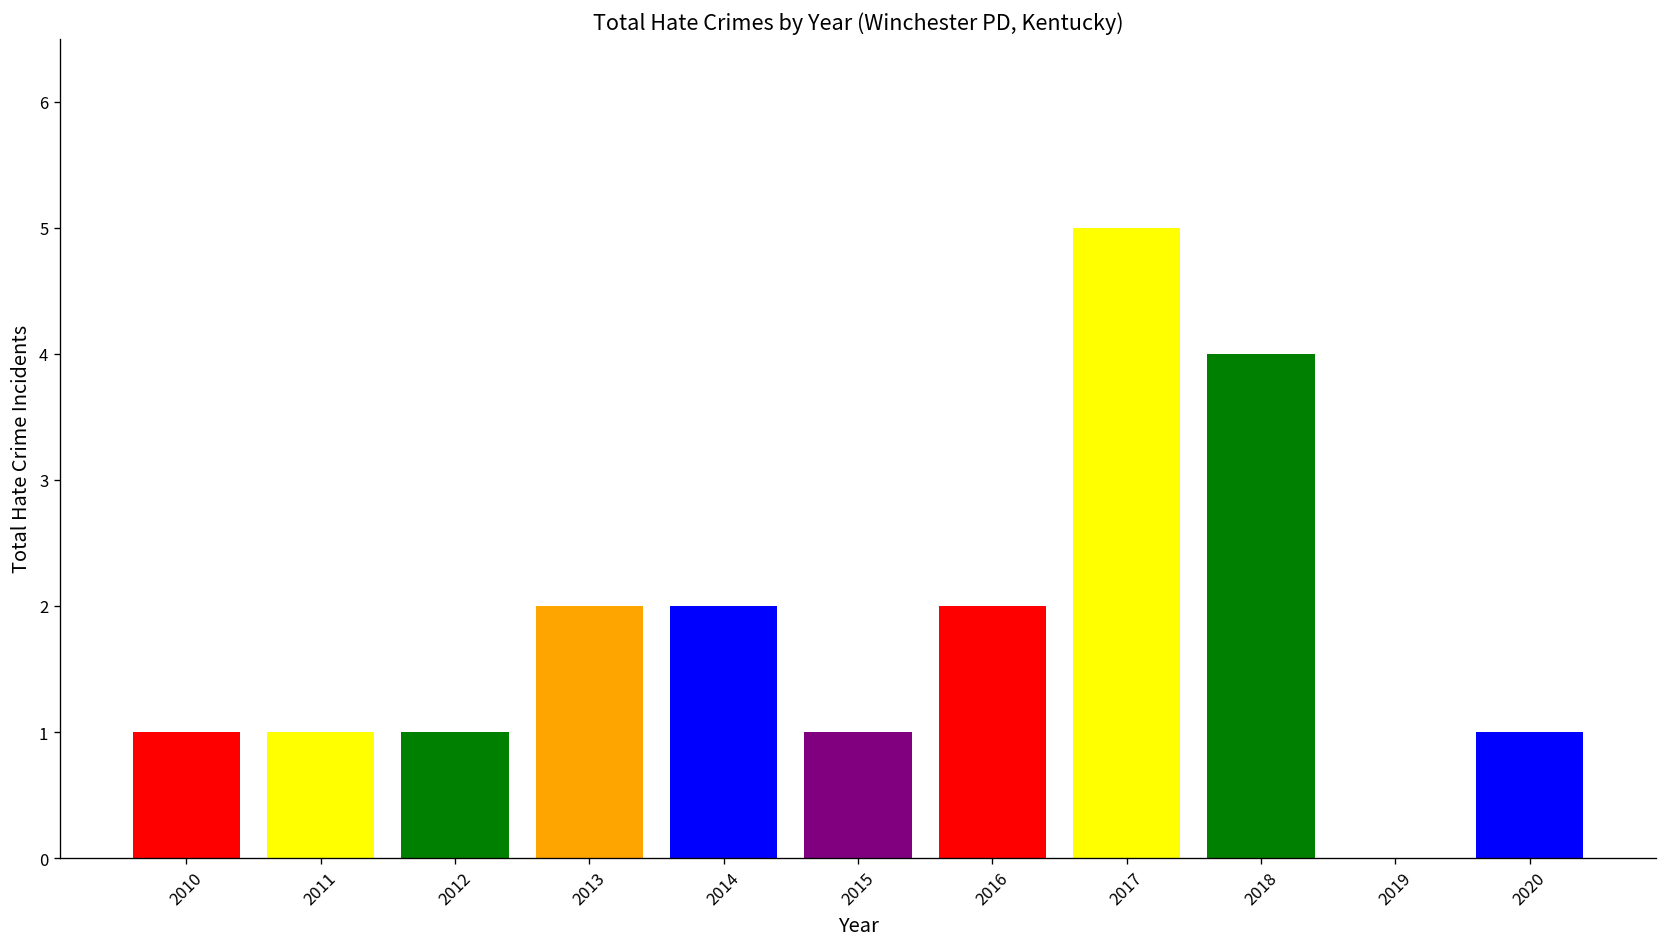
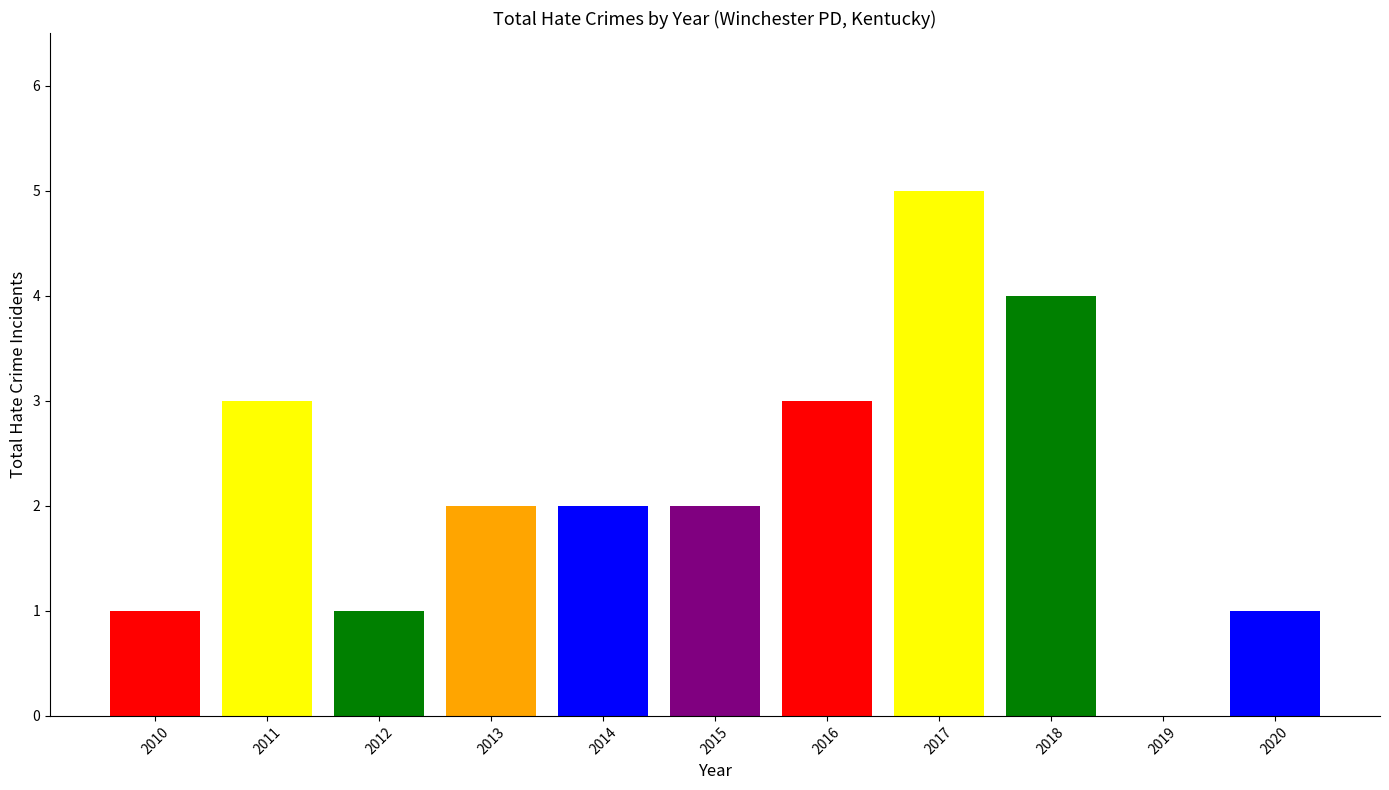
  {
    "2010": 1,
-   "2011": 1,
+   "2011": 3,
    "2012": 1,
    "2013": 2,
    "2014": 2,
-   "2015": 1,
-   "2016": 2,
+   "2015": 2,
+   "2016": 3,
    "2017": 5,
    "2018": 4,
    "2019": 0,
    "2020": 1
  }
